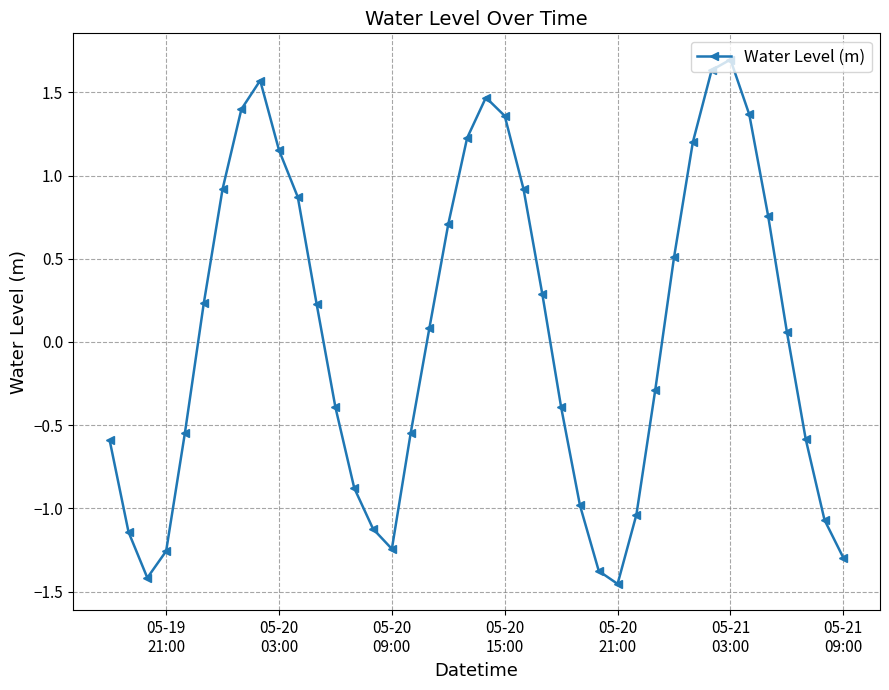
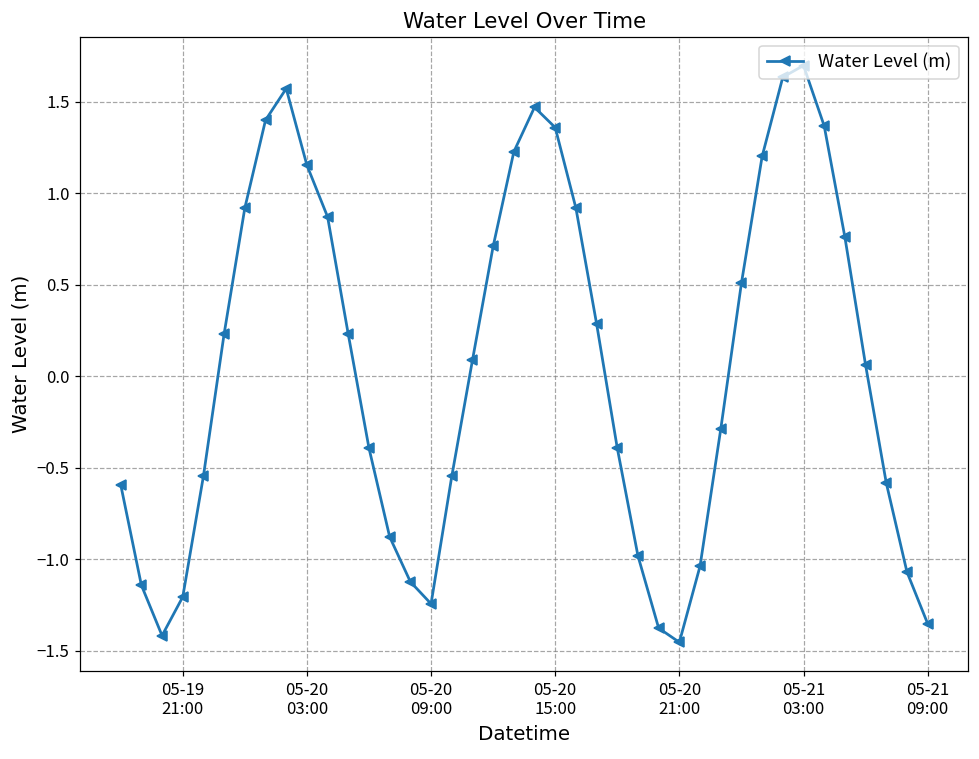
  {
-   "05-19 21:00": -1.26,
+   "05-19 21:00": -1.21,
    "05-20 03:00": 1.15,
    "05-20 09:00": -1.24,
    "05-20 15:00": 1.36,
    "05-20 21:00": -1.45,
-   "05-21 09:00": -1.30
+   "05-21 09:00": -1.35
  }
